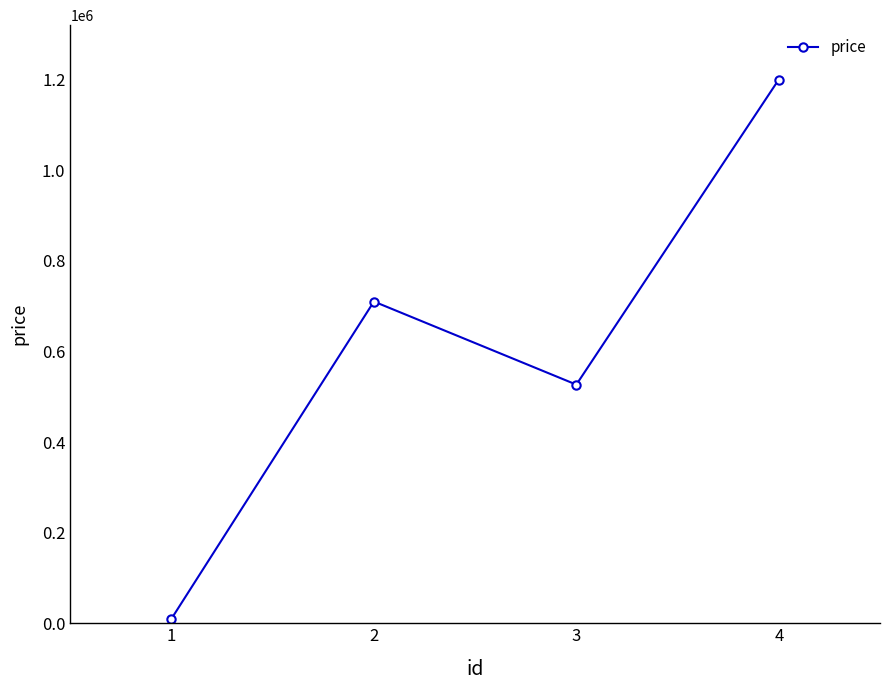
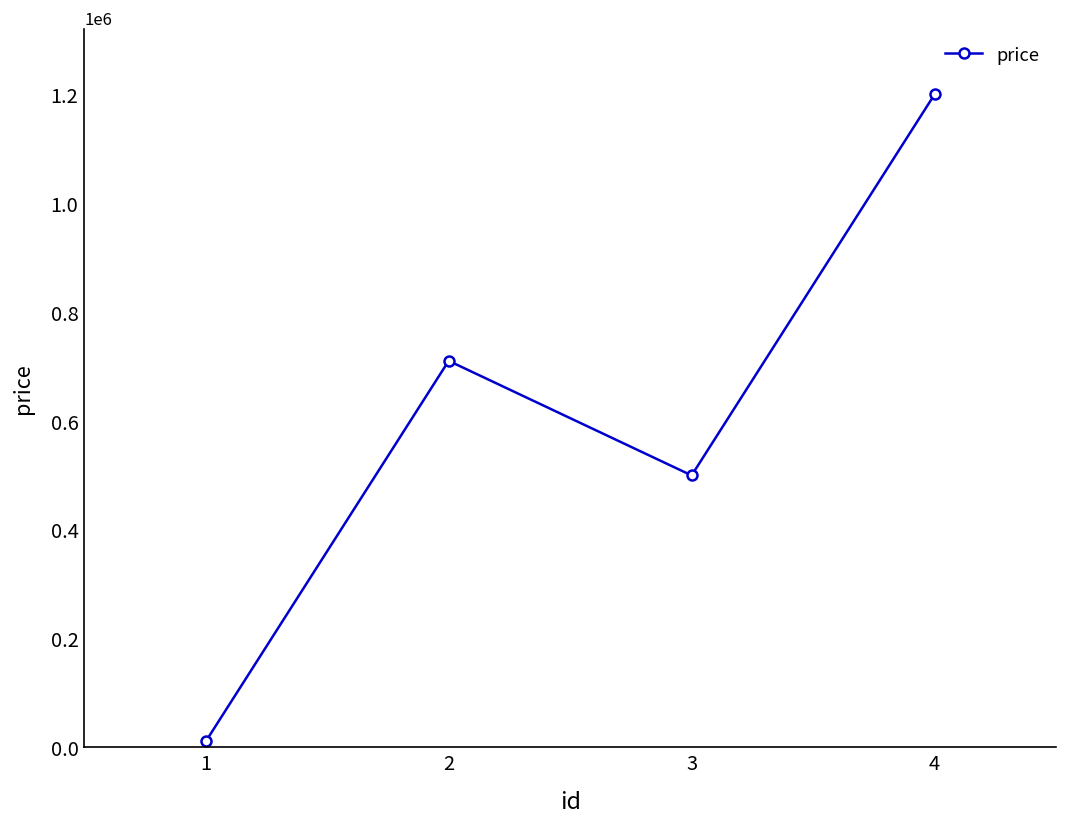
  {
    "1": 10000,
    "2": 710000,
-   "3": 530000,
+   "3": 500000,
    "4": 1200000
  }
